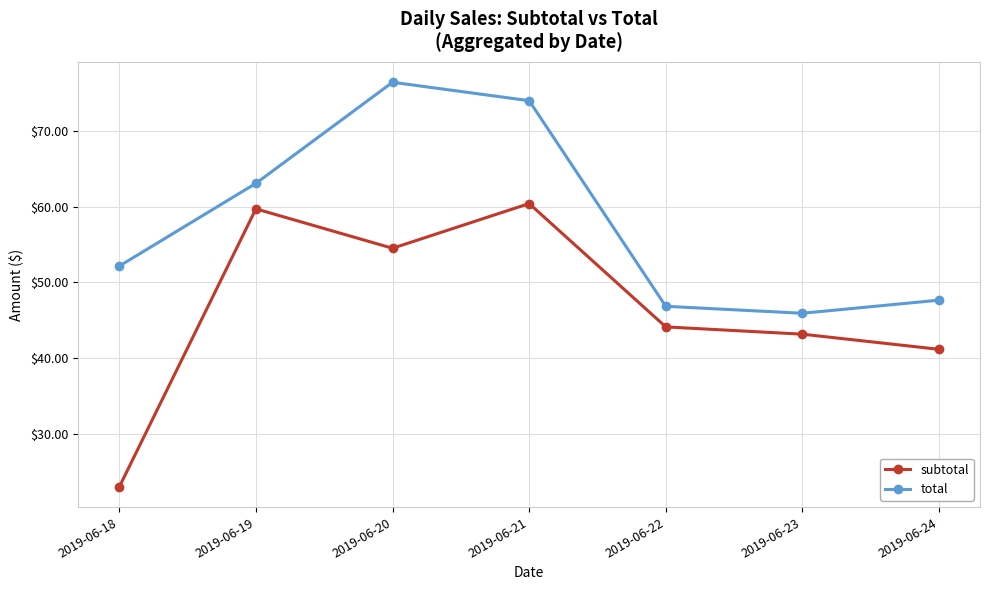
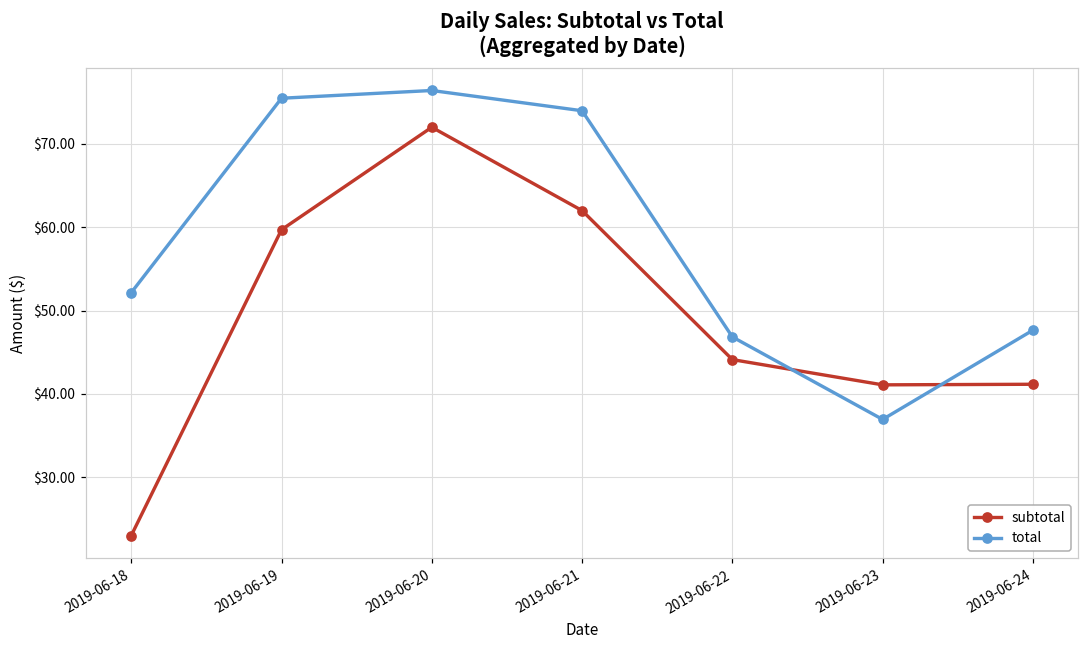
  {
    "subtotal": {
      "2019-06-18": "$23",
      "2019-06-19": "$60",
-     "2019-06-20": "$55",
-     "2019-06-21": "$60",
+     "2019-06-20": "$72",
+     "2019-06-21": "$62",
      "2019-06-22": "$44",
-     "2019-06-23": "$43",
+     "2019-06-23": "$41",
      "2019-06-24": "$41"
    },
    "total": {
      "2019-06-18": "$52",
-     "2019-06-19": "$63",
+     "2019-06-19": "$75",
      "2019-06-20": "$76",
      "2019-06-21": "$74",
      "2019-06-22": "$47",
-     "2019-06-23": "$46",
+     "2019-06-23": "$37",
      "2019-06-24": "$48"
    }
  }
